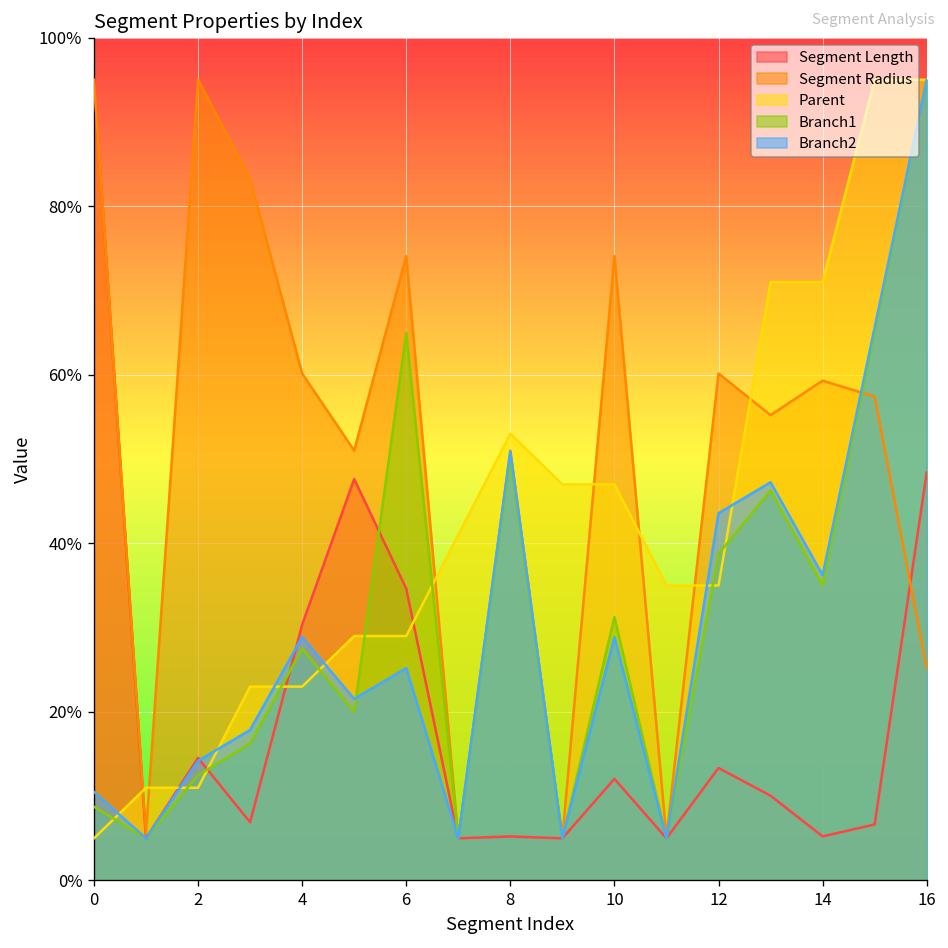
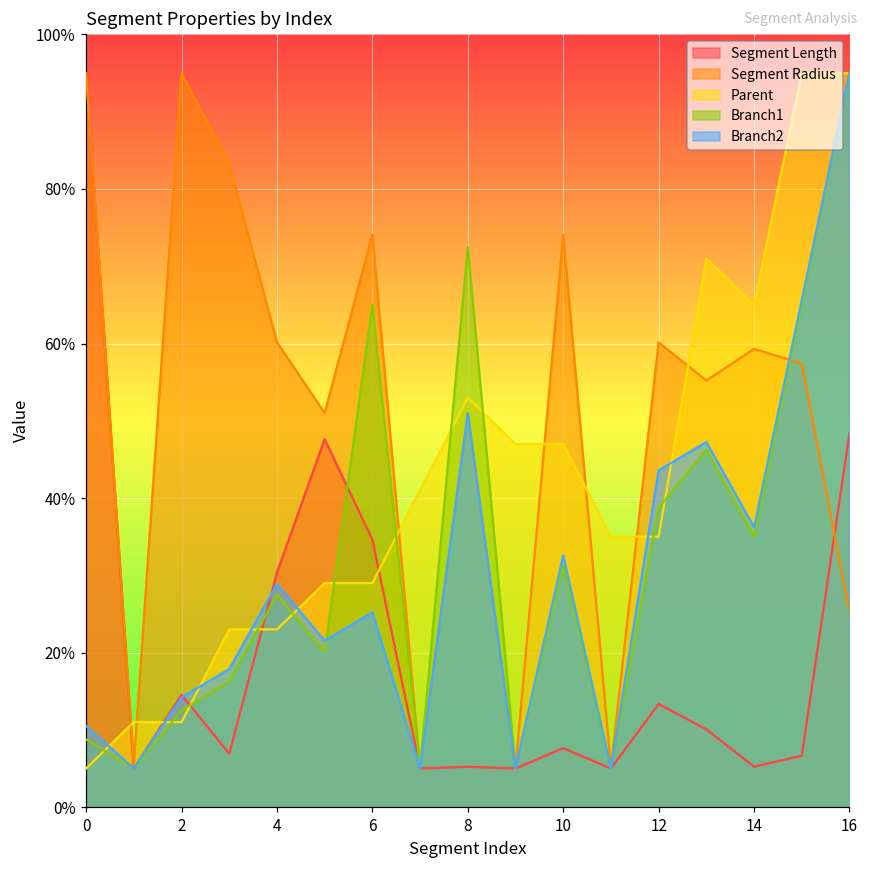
  {
    "Segment Length": {
      "4": "30%",
      "6": "35%",
      "8": "5%",
-     "10": "12%",
+     "10": "8%",
      "12": "13%",
      "14": "5%",
      "16": "48%"
    },
    "Segment Radius": {
      "2": "95%",
      "4": "60%",
      "6": "74%",
      "10": "74%",
      "12": "60%",
      "14": "59%",
      "16": "25%"
    },
    "Parent": {
      "2": "11%",
      "4": "23%",
      "6": "29%",
      "8": "53%",
      "10": "47%",
      "12": "35%",
-     "14": "71%"
+     "14": "65%"
    },
    "Branch1": {
      "0": "9%",
      "2": "13%",
      "4": "28%",
      "6": "65%",
-     "8": "50%",
+     "8": "73%",
      "10": "31%",
      "12": "39%",
      "14": "35%"
    },
    "Branch2": {
      "0": "11%",
      "4": "29%",
      "6": "25%",
-     "10": "29%",
+     "10": "33%",
      "12": "44%",
      "14": "36%"
    }
  }
